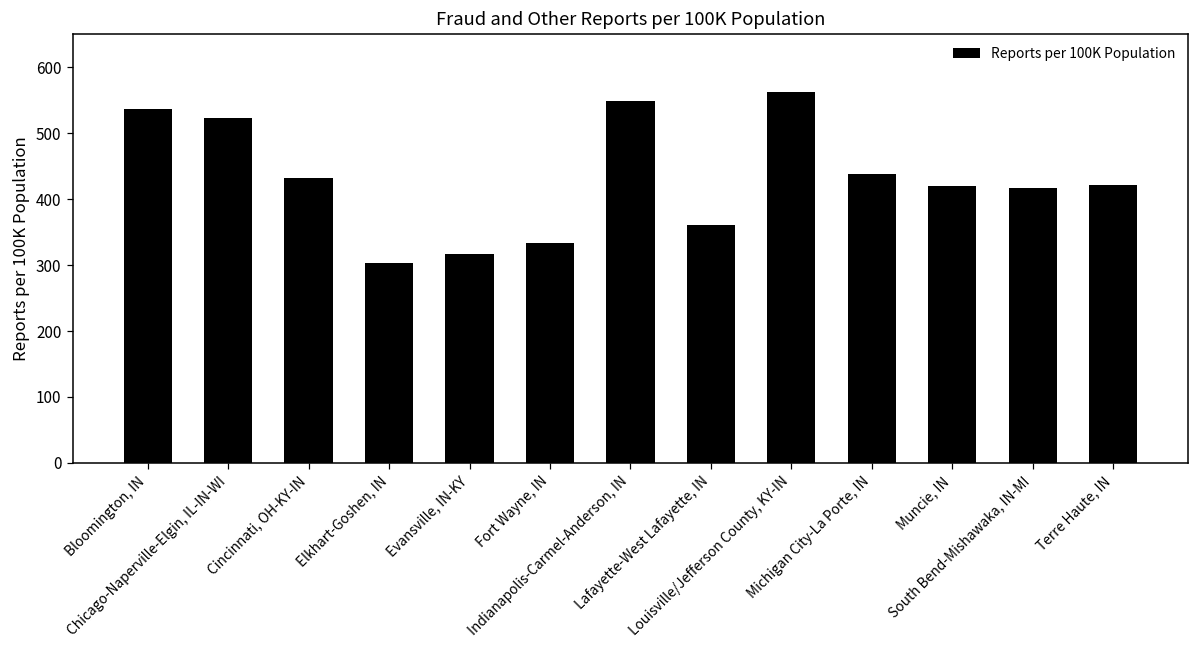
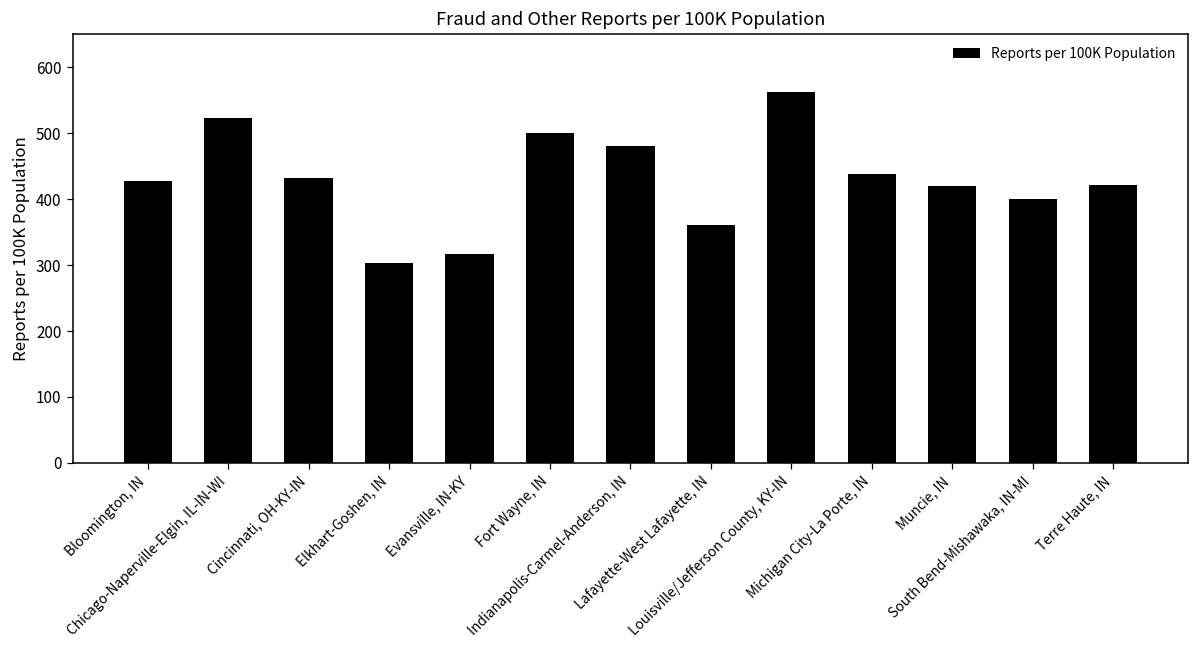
  {
-   "Bloomington, IN": 540,
+   "Bloomington, IN": 430,
    "Chicago-Naperville-Elgin, IL-IN-WI": 520,
    "Cincinnati, OH-KY-IN": 430,
    "Elkhart-Goshen, IN": 300,
    "Evansville, IN-KY": 320,
-   "Fort Wayne, IN": 330,
-   "Indianapolis-Carmel-Anderson, IN": 550,
+   "Fort Wayne, IN": 500,
+   "Indianapolis-Carmel-Anderson, IN": 480,
    "Lafayette-West Lafayette, IN": 360,
    "Louisville/Jefferson County, KY-IN": 560,
    "Michigan City-La Porte, IN": 440,
    "Muncie, IN": 420,
-   "South Bend-Mishawaka, IN-MI": 420,
+   "South Bend-Mishawaka, IN-MI": 400,
    "Terre Haute, IN": 420
  }
